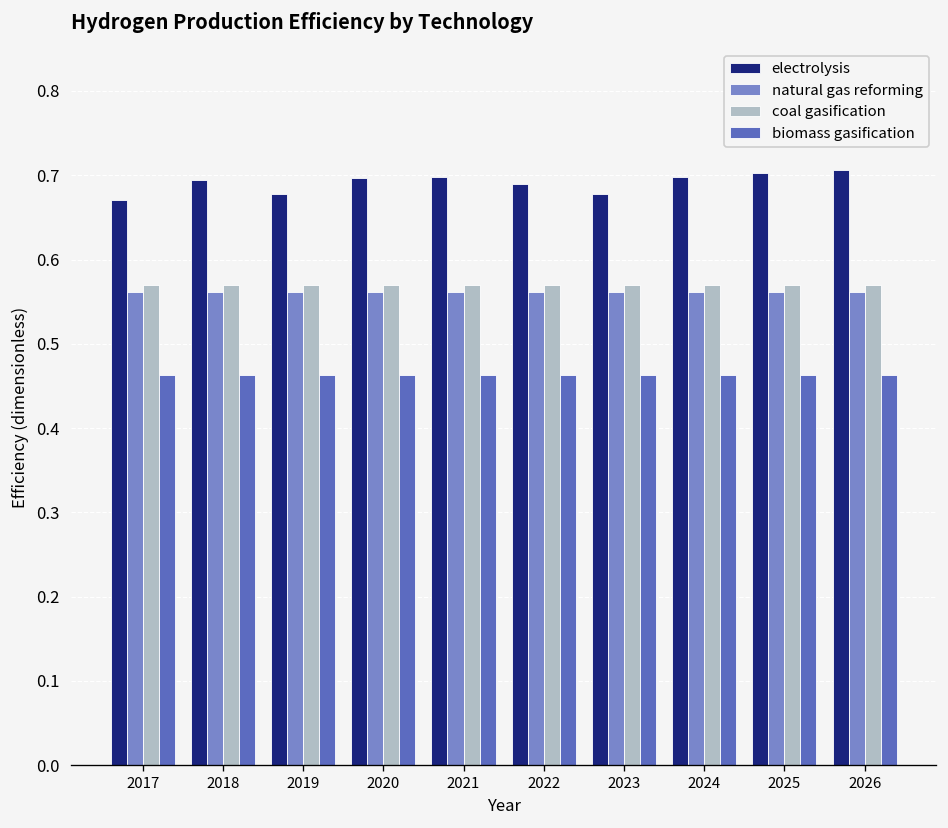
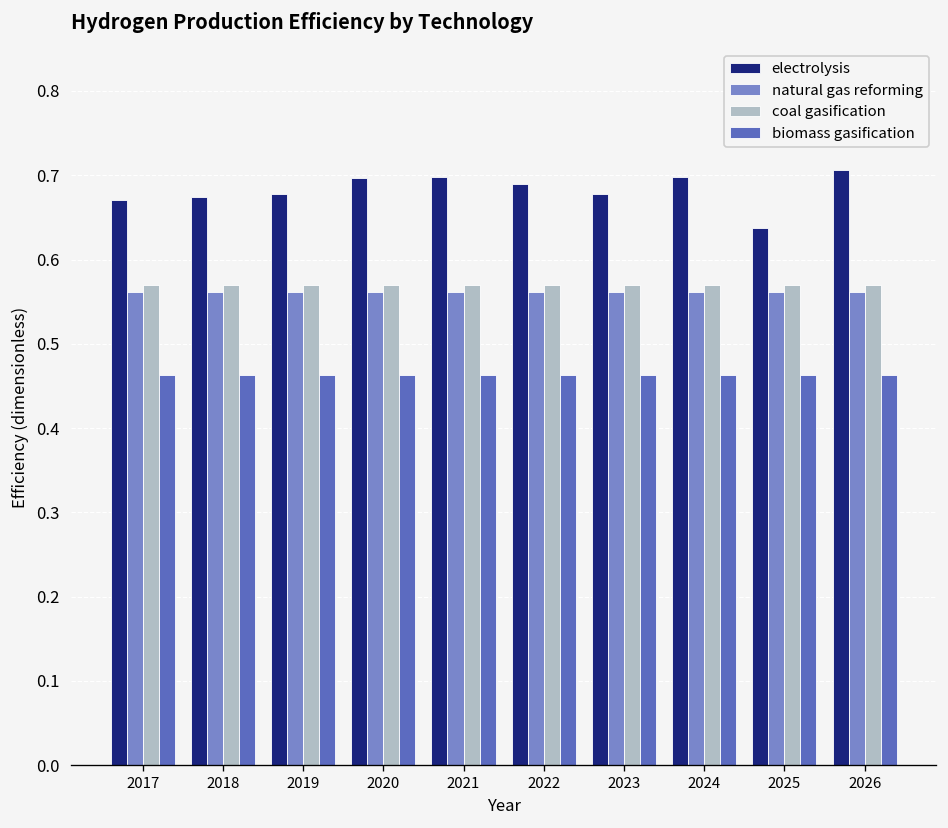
  {
    "electrolysis": {
      "2017": 0.67,
-     "2018": 0.69,
+     "2018": 0.67,
      "2019": 0.68,
      "2020": 0.70,
      "2021": 0.70,
      "2022": 0.69,
      "2023": 0.68,
      "2024": 0.70,
-     "2025": 0.70,
+     "2025": 0.64,
      "2026": 0.71
    },
    "coal gasification": {
      "2017": 0.57,
      "2018": 0.57,
      "2019": 0.57,
      "2020": 0.57,
      "2021": 0.57,
      "2022": 0.57,
      "2023": 0.57,
      "2024": 0.57,
      "2025": 0.57,
      "2026": 0.57
    }
  }
